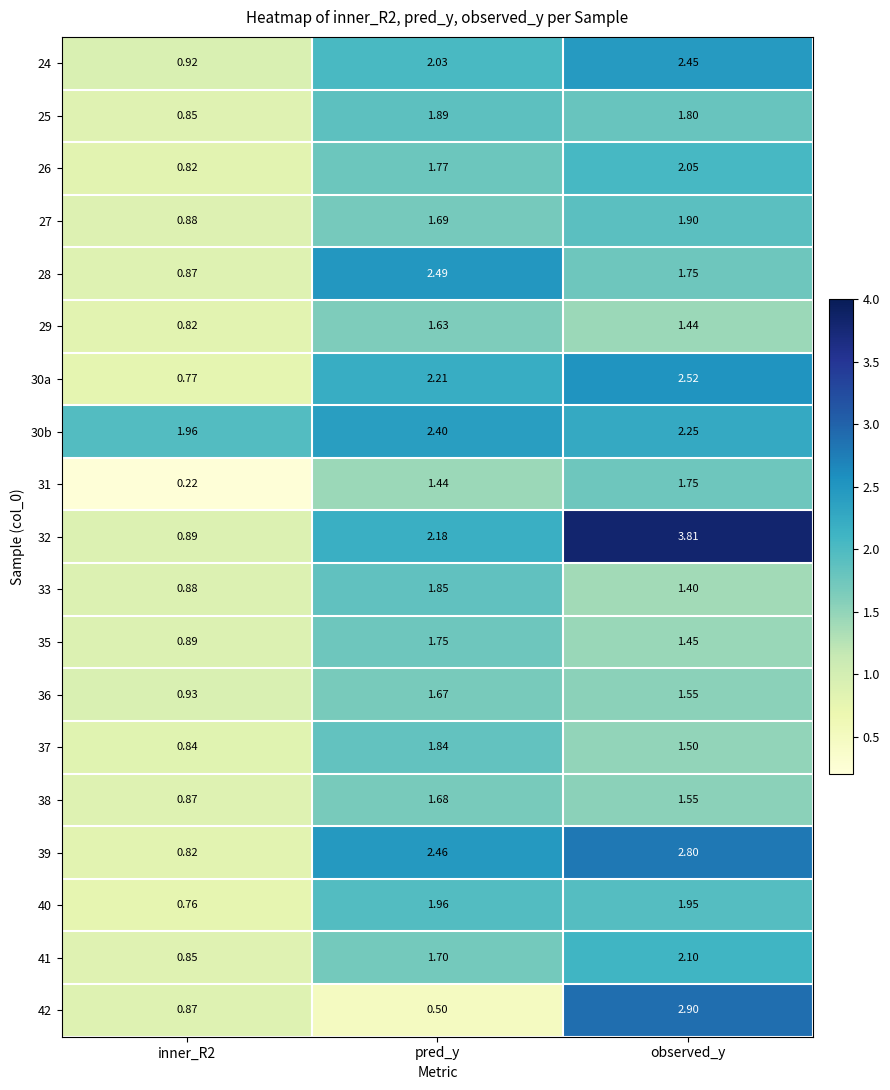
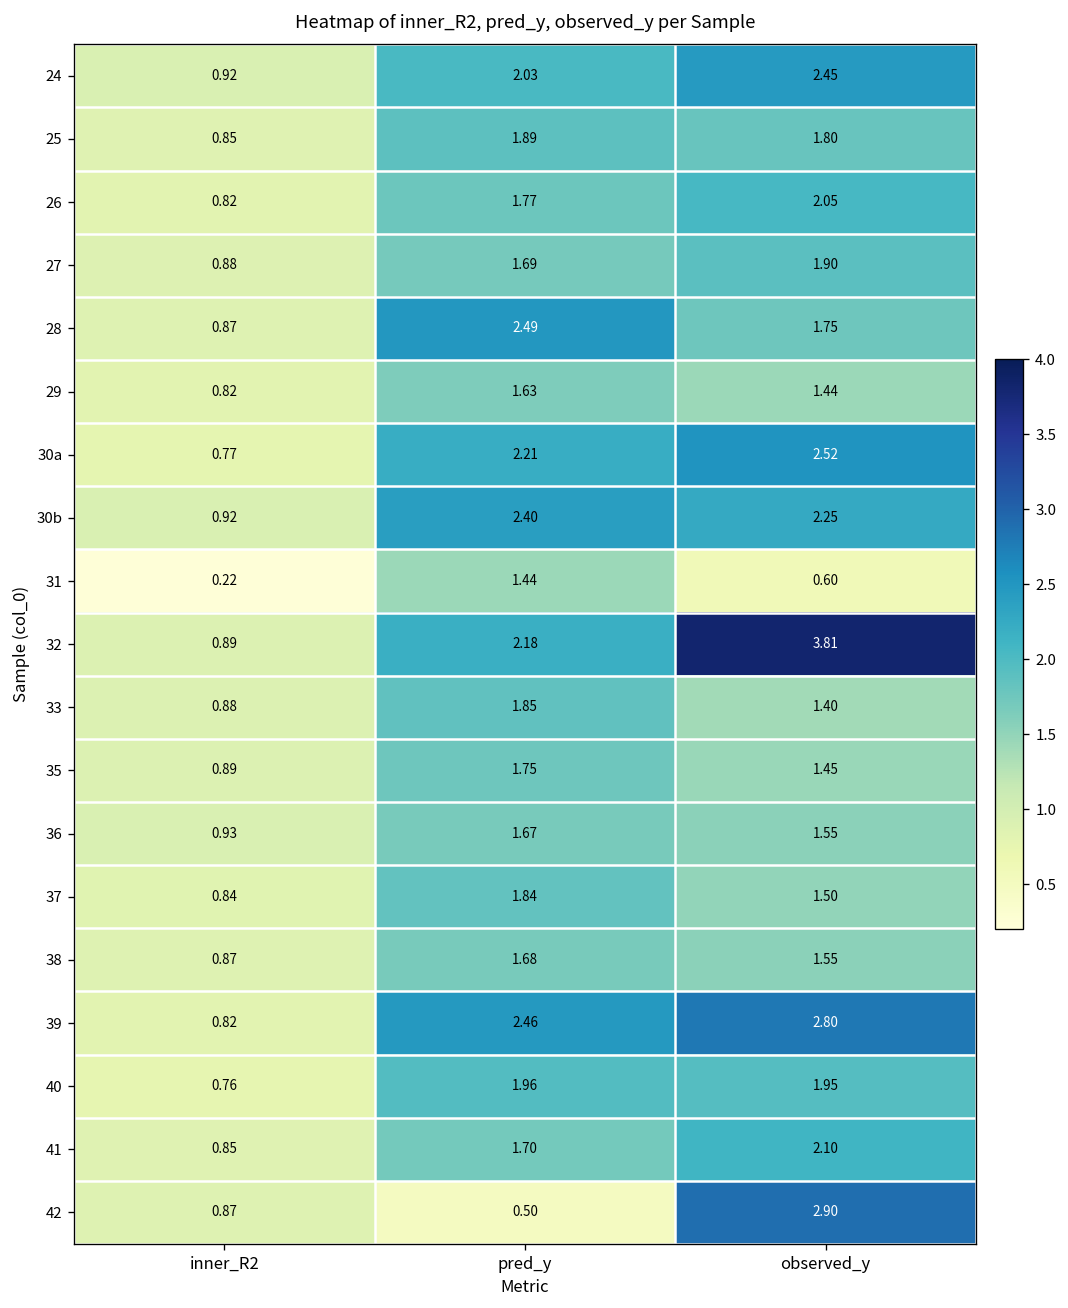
  {
    "24": {
      "inner_R2": 0.92,
      "pred_y": 2.03,
      "observed_y": 2.45
    },
    "25": {
      "inner_R2": 0.85,
      "pred_y": 1.89,
      "observed_y": 1.80
    },
    "26": {
      "inner_R2": 0.82,
      "pred_y": 1.77,
      "observed_y": 2.05
    },
    "27": {
      "inner_R2": 0.88,
      "pred_y": 1.69,
      "observed_y": 1.90
    },
    "28": {
      "inner_R2": 0.87,
      "pred_y": 2.49,
      "observed_y": 1.75
    },
    "29": {
      "inner_R2": 0.82,
      "pred_y": 1.63,
      "observed_y": 1.44
    },
    "30a": {
      "inner_R2": 0.77,
      "pred_y": 2.21,
      "observed_y": 2.52
    },
    "30b": {
-     "inner_R2": 1.96,
+     "inner_R2": 0.92,
      "pred_y": 2.40,
      "observed_y": 2.25
    },
    "31": {
      "inner_R2": 0.22,
      "pred_y": 1.44,
-     "observed_y": 1.75
+     "observed_y": 0.60
    },
    "32": {
      "inner_R2": 0.89,
      "pred_y": 2.18,
      "observed_y": 3.81
    },
    "33": {
      "inner_R2": 0.88,
      "pred_y": 1.85,
      "observed_y": 1.40
    },
    "35": {
      "inner_R2": 0.89,
      "pred_y": 1.75,
      "observed_y": 1.45
    },
    "36": {
      "inner_R2": 0.93,
      "pred_y": 1.67,
      "observed_y": 1.55
    },
    "37": {
      "inner_R2": 0.84,
      "pred_y": 1.84,
      "observed_y": 1.50
    },
    "38": {
      "inner_R2": 0.87,
      "pred_y": 1.68,
      "observed_y": 1.55
    },
    "39": {
      "inner_R2": 0.82,
      "pred_y": 2.46,
      "observed_y": 2.80
    },
    "40": {
      "inner_R2": 0.76,
      "pred_y": 1.96,
      "observed_y": 1.95
    },
    "41": {
      "inner_R2": 0.85,
      "pred_y": 1.70,
      "observed_y": 2.10
    },
    "42": {
      "inner_R2": 0.87,
      "pred_y": 0.50,
      "observed_y": 2.90
    }
  }
